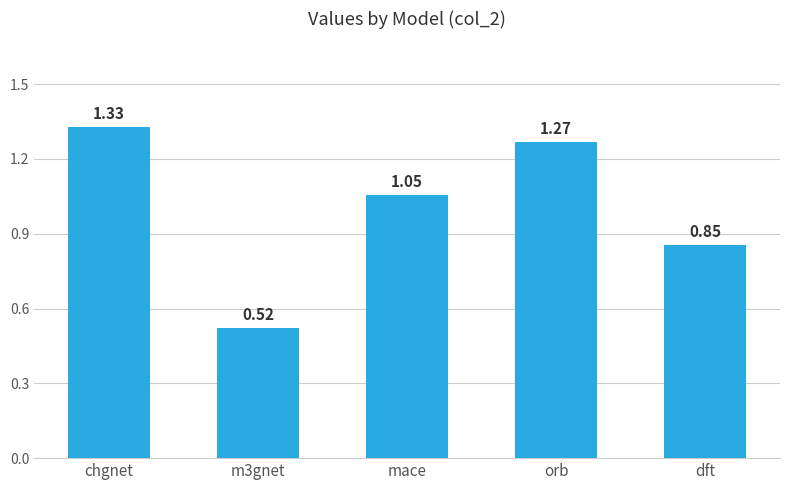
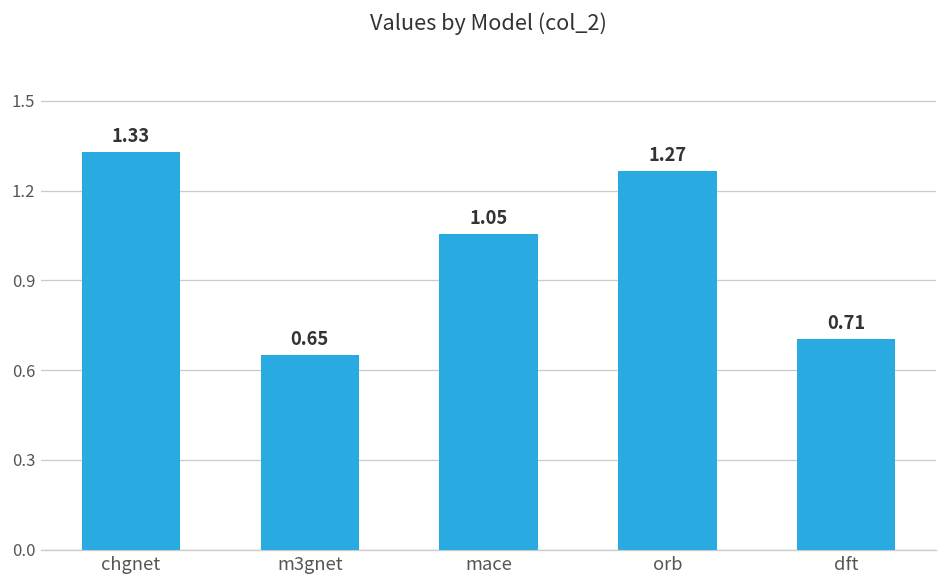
  {
    "chgnet": 1.33,
-   "m3gnet": 0.52,
+   "m3gnet": 0.65,
    "mace": 1.05,
    "orb": 1.27,
-   "dft": 0.85
+   "dft": 0.71
  }
